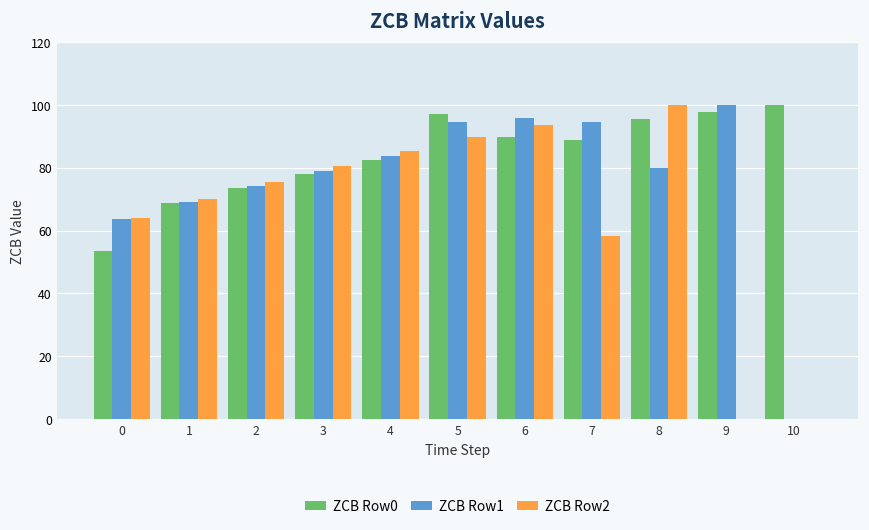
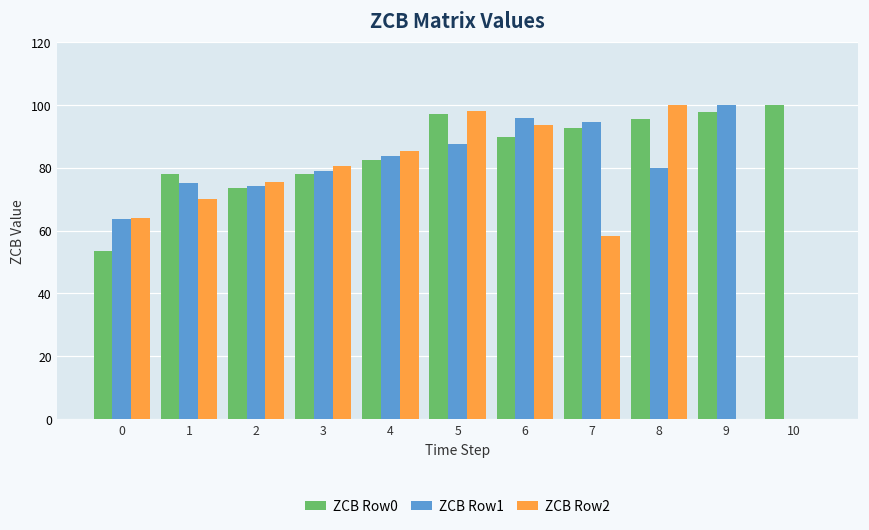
  {
    "ZCB Row0": {
      "0": 53,
-     "1": 69,
+     "1": 78,
      "2": 74,
      "3": 78,
      "4": 82,
      "5": 97,
      "6": 90,
-     "7": 89,
+     "7": 93,
      "8": 96,
      "9": 98,
      "10": 100
    },
    "ZCB Row1": {
      "0": 64,
-     "1": 69,
+     "1": 75,
      "2": 74,
      "3": 79,
      "4": 84,
-     "5": 95,
+     "5": 88,
      "6": 96,
      "7": 95,
      "8": 80,
      "9": 100,
      "10": 0
    },
    "ZCB Row2": {
      "0": 64,
      "1": 70,
      "2": 75,
      "3": 81,
      "4": 85,
-     "5": 90,
+     "5": 98,
      "6": 94,
      "7": 58,
      "8": 100,
      "9": 0,
      "10": 0
    }
  }
